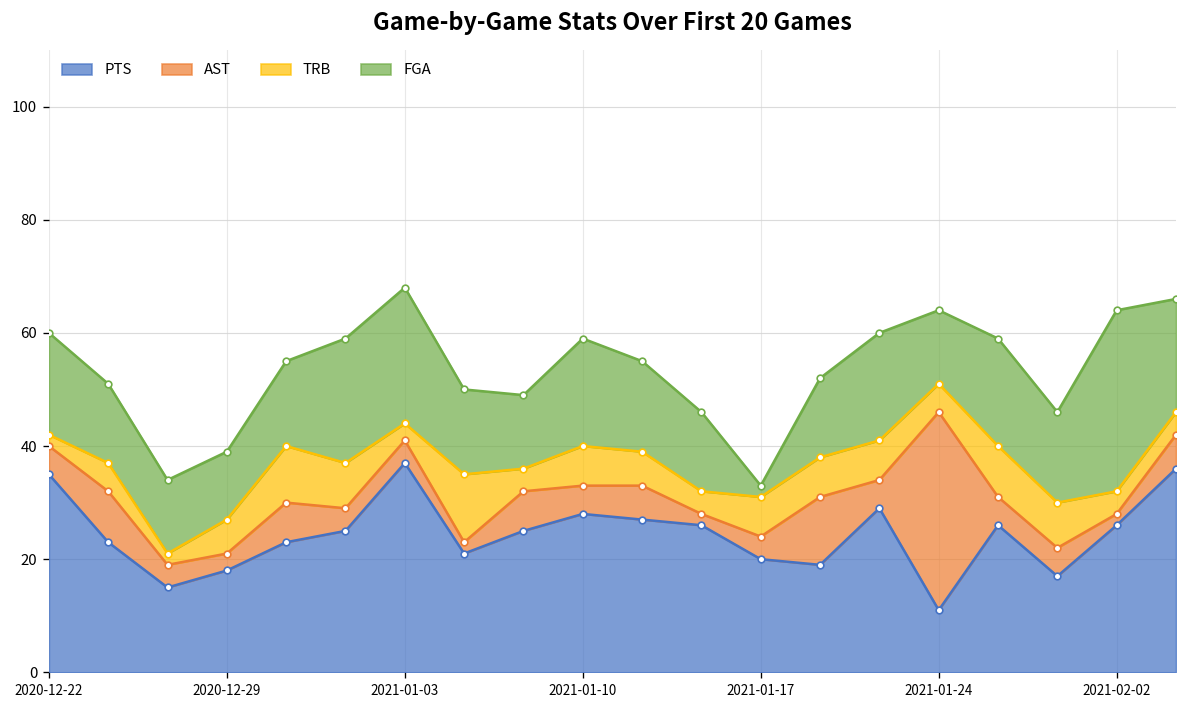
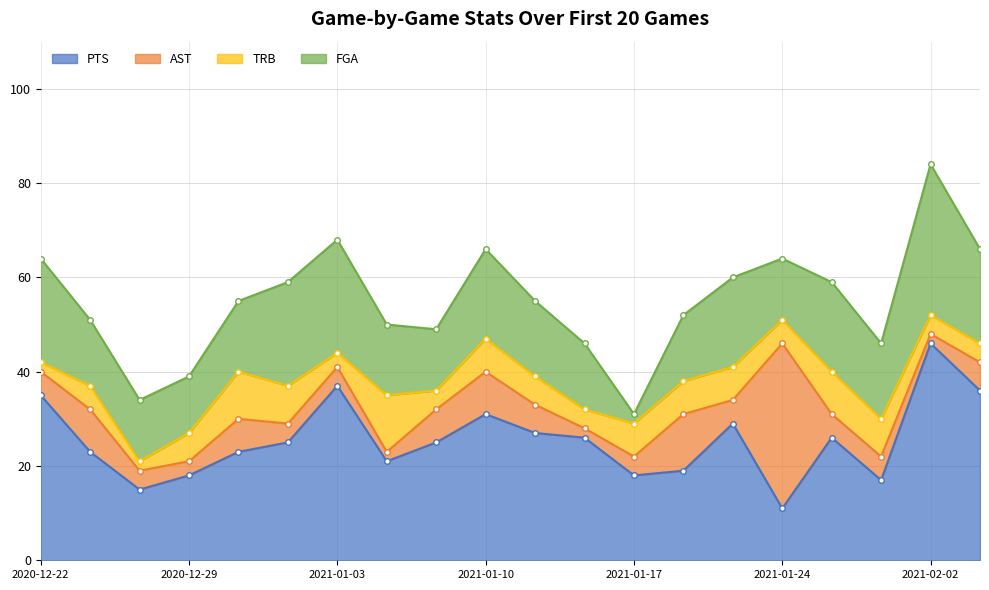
  {
    "PTS": {
      "2020-12-22": 35,
      "2020-12-29": 18,
      "2021-01-03": 37,
-     "2021-01-10": 28,
-     "2021-01-17": 20,
+     "2021-01-10": 31,
+     "2021-01-17": 18,
      "2021-01-24": 11,
-     "2021-02-02": 26
+     "2021-02-02": 46
    },
    "AST": {
      "2020-12-22": 5,
      "2020-12-29": 3,
      "2021-01-03": 4,
-     "2021-01-10": 5,
+     "2021-01-10": 9,
      "2021-01-17": 4,
      "2021-01-24": 35,
      "2021-02-02": 2
    },
    "TRB": {
      "2020-12-22": 2,
      "2020-12-29": 6,
      "2021-01-03": 3,
      "2021-01-10": 7,
      "2021-01-17": 7,
      "2021-01-24": 5,
      "2021-02-02": 4
    },
    "FGA": {
-     "2020-12-22": 18,
+     "2020-12-22": 22,
      "2020-12-29": 12,
      "2021-01-03": 24,
      "2021-01-10": 19,
      "2021-01-17": 2,
      "2021-01-24": 13,
      "2021-02-02": 32
    }
  }
